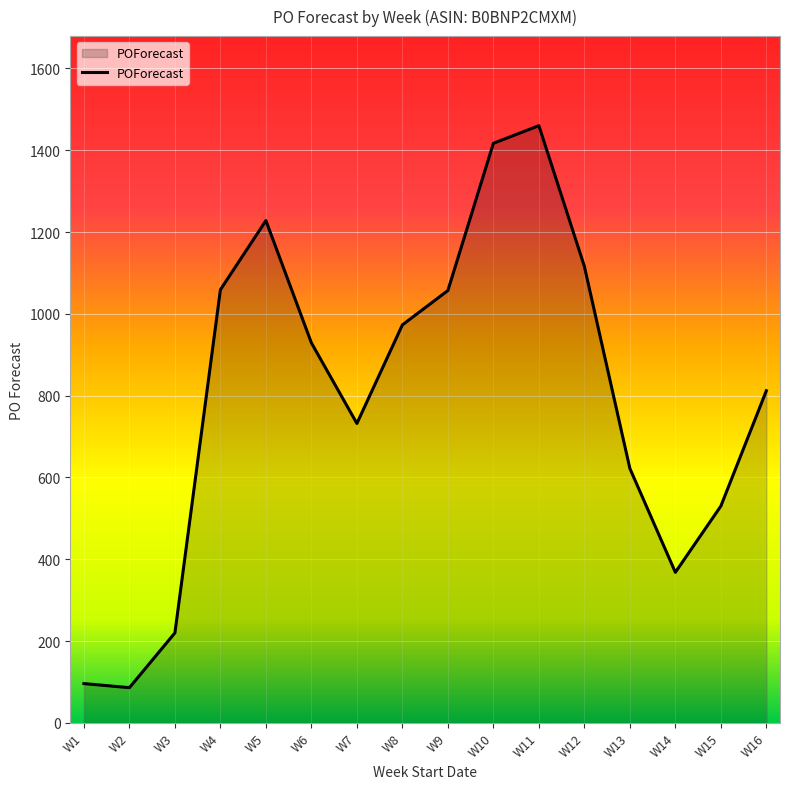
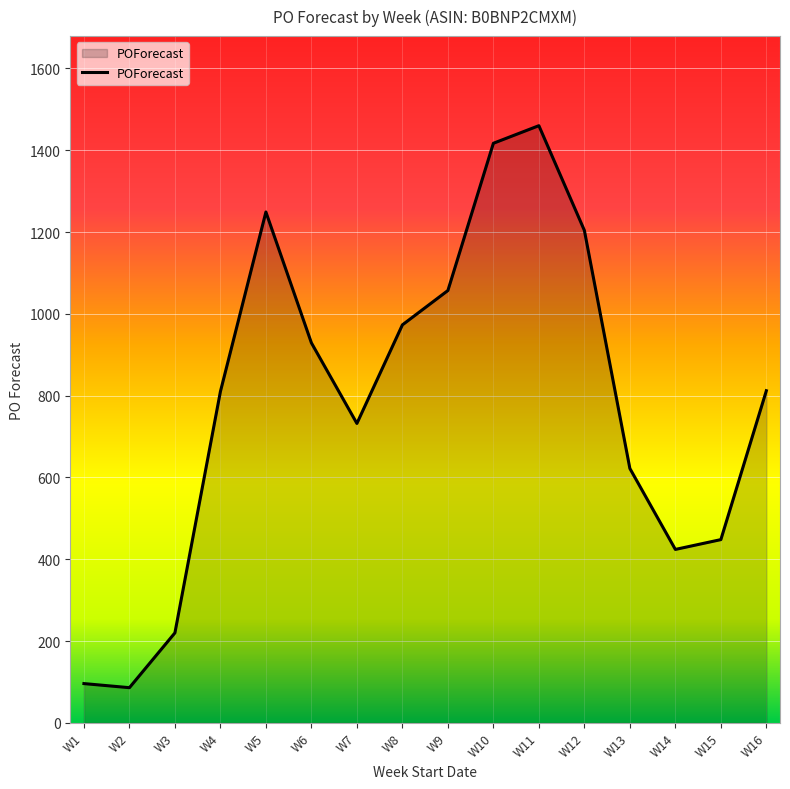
  {
    "W1": 100,
    "W2": 90,
    "W3": 220,
-   "W4": 1060,
-   "W5": 1230,
+   "W4": 810,
+   "W5": 1250,
    "W6": 930,
    "W7": 730,
    "W8": 970,
    "W9": 1060,
    "W10": 1420,
    "W11": 1460,
-   "W12": 1120,
+   "W12": 1200,
    "W13": 620,
-   "W14": 370,
-   "W15": 530,
+   "W14": 420,
+   "W15": 450,
    "W16": 810
  }
